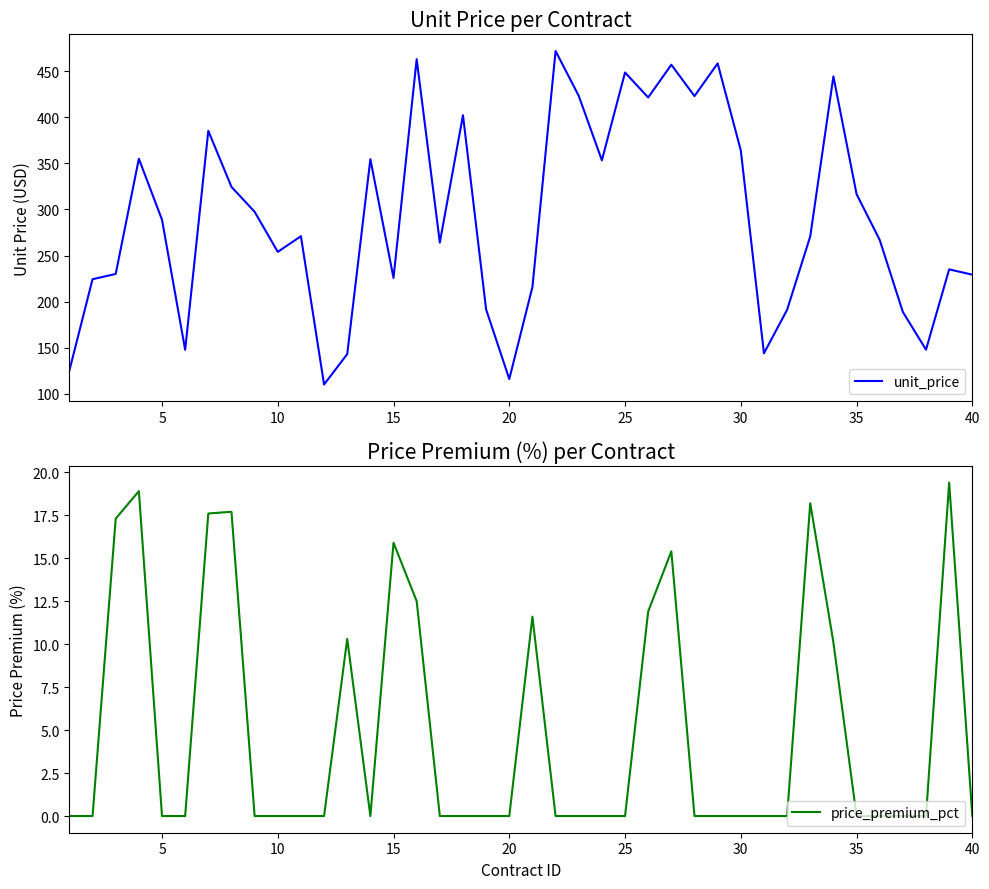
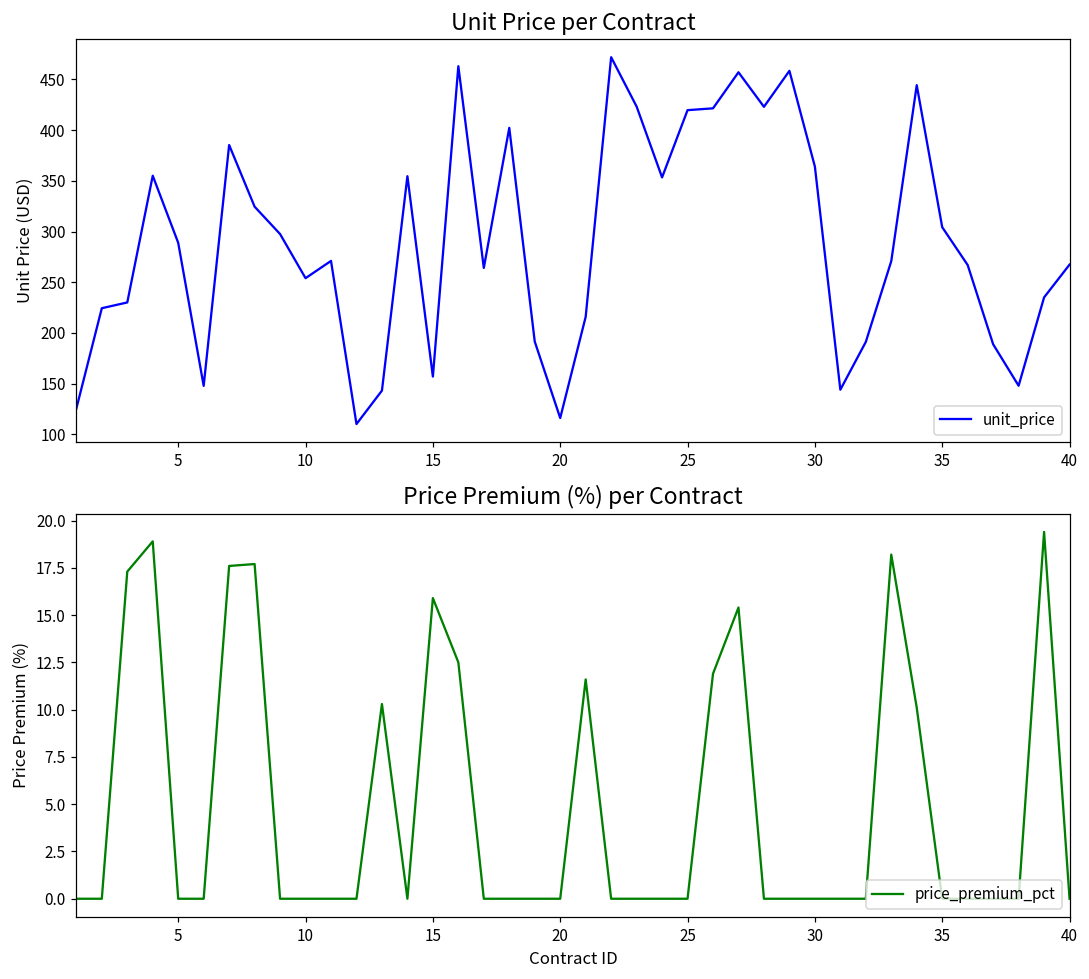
  {
    "Unit Price per Contract": {
      "5": 290,
      "10": 250,
-     "15": 230,
+     "15": 160,
      "20": 120,
-     "25": 450,
+     "25": 420,
      "30": 360,
-     "35": 320,
-     "40": 230
+     "35": 300,
+     "40": 270
    },
    "Price Premium (%) per Contract": {
      "5": 0.0,
      "10": 0.0,
      "15": 15.9,
      "20": 0.0,
      "25": 0.0,
      "30": 0.0,
      "40": 0.0
    }
  }
